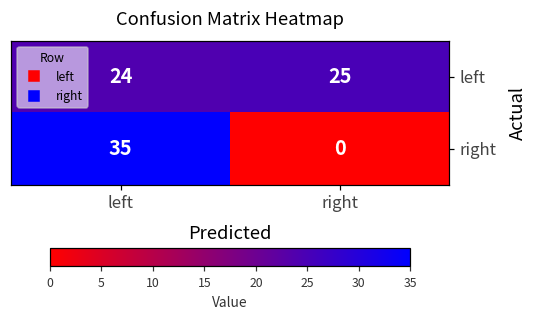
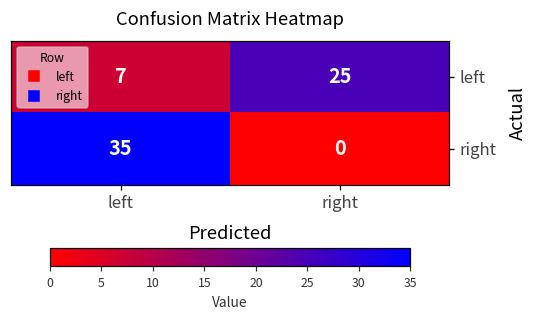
  {
    "left": {
-     "left": 24,
+     "left": 7,
      "right": 25
    },
    "right": {
      "left": 35,
      "right": 0
    }
  }
